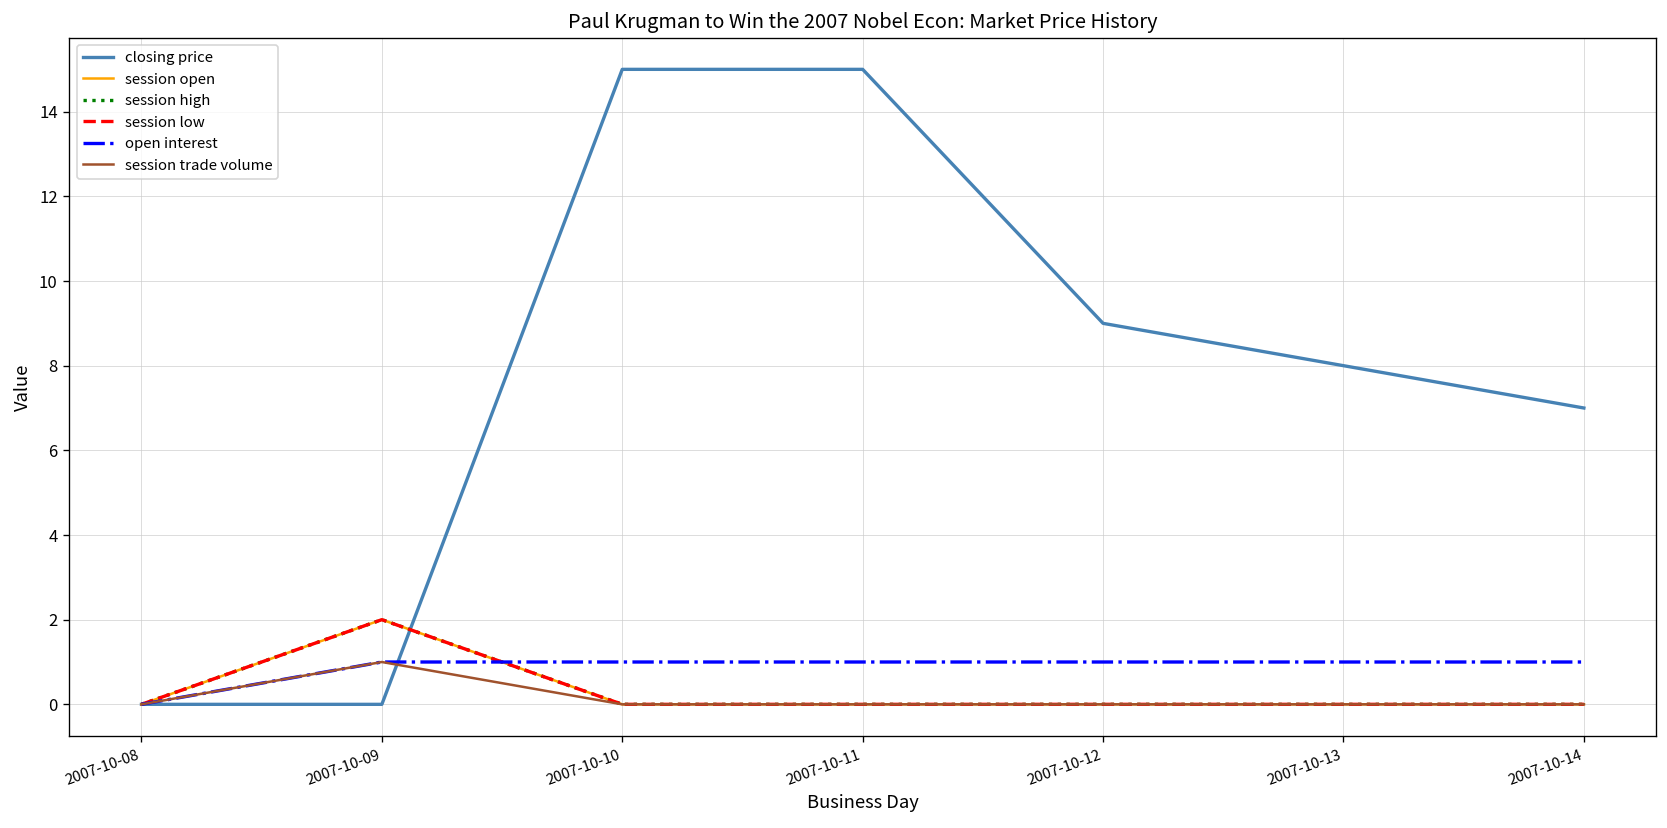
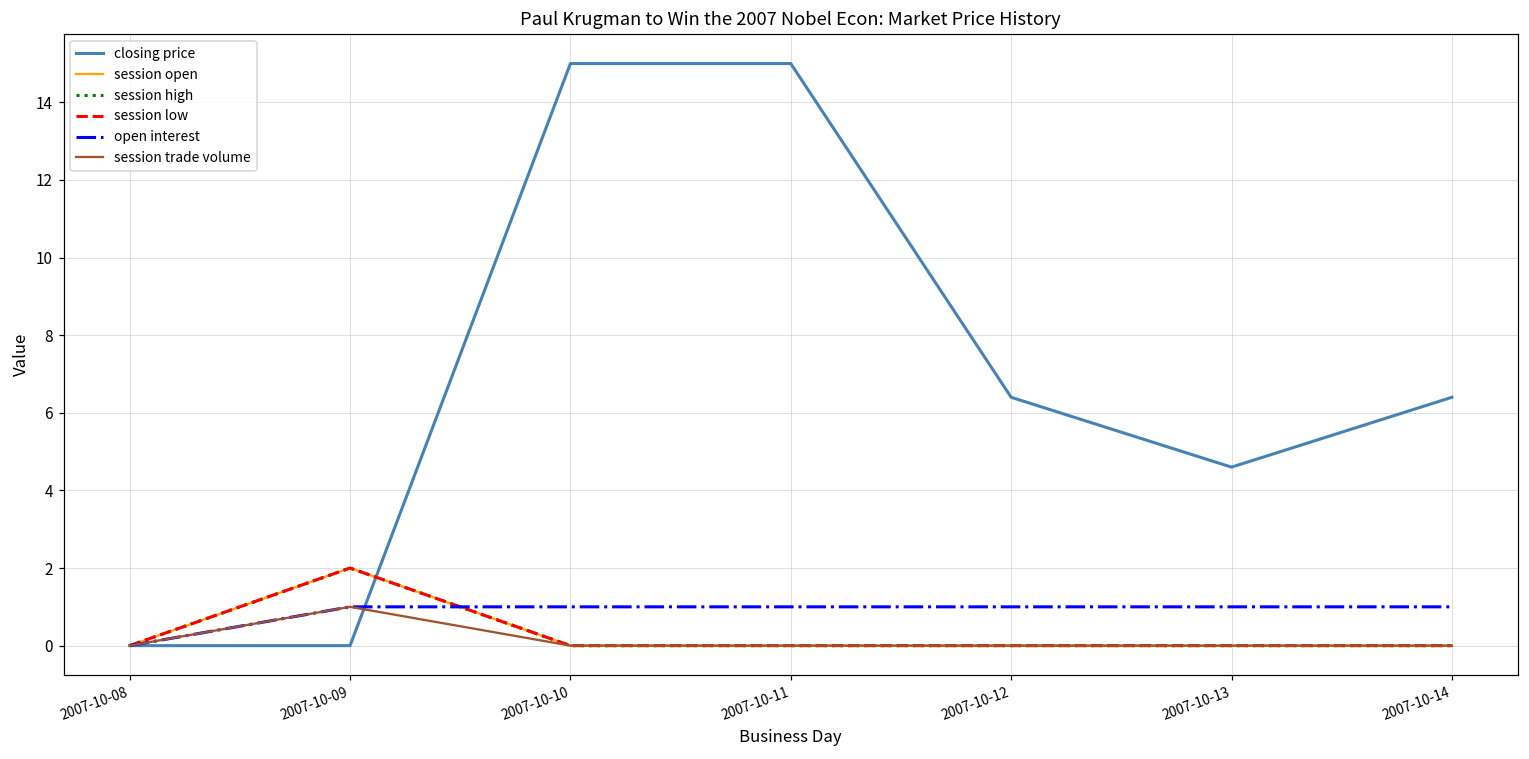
  {
    "closing price": {
      "2007-10-09": 0.0,
      "2007-10-10": 15.0,
      "2007-10-11": 15.0,
-     "2007-10-12": 9.0,
-     "2007-10-13": 8.0,
-     "2007-10-14": 7.0
+     "2007-10-12": 6.4,
+     "2007-10-13": 4.6,
+     "2007-10-14": 6.4
    },
    "session low": {
      "2007-10-09": 2.0
    },
    "open interest": {
      "2007-10-10": 1.0,
      "2007-10-11": 1.0,
      "2007-10-12": 1.0,
      "2007-10-13": 1.0,
      "2007-10-14": 1.0
    }
  }
